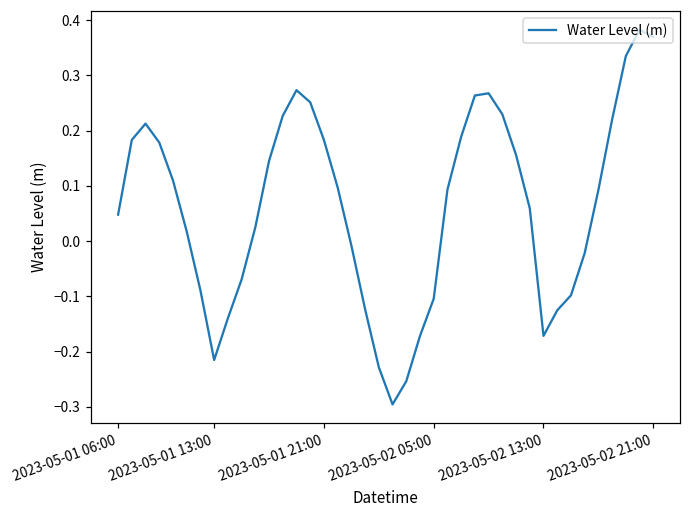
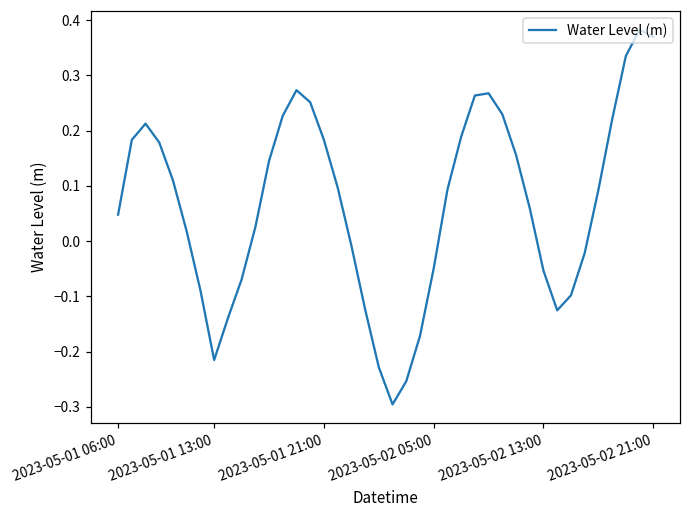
  {
    "2023-05-01 06:00": 0.05,
    "2023-05-01 13:00": -0.22,
    "2023-05-01 21:00": 0.18,
-   "2023-05-02 05:00": -0.10,
-   "2023-05-02 13:00": -0.17
+   "2023-05-02 05:00": -0.05,
+   "2023-05-02 13:00": -0.05
  }
